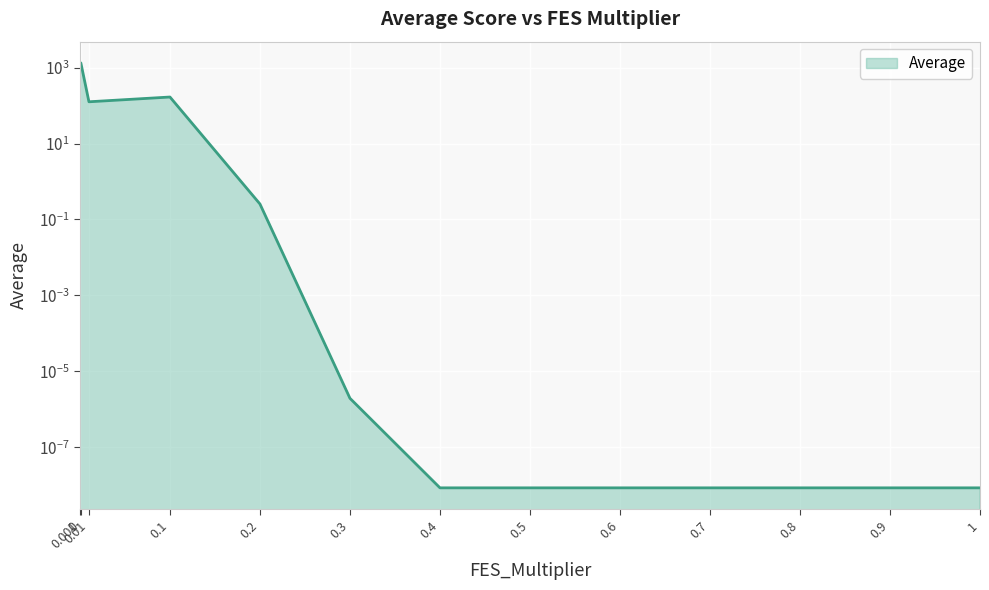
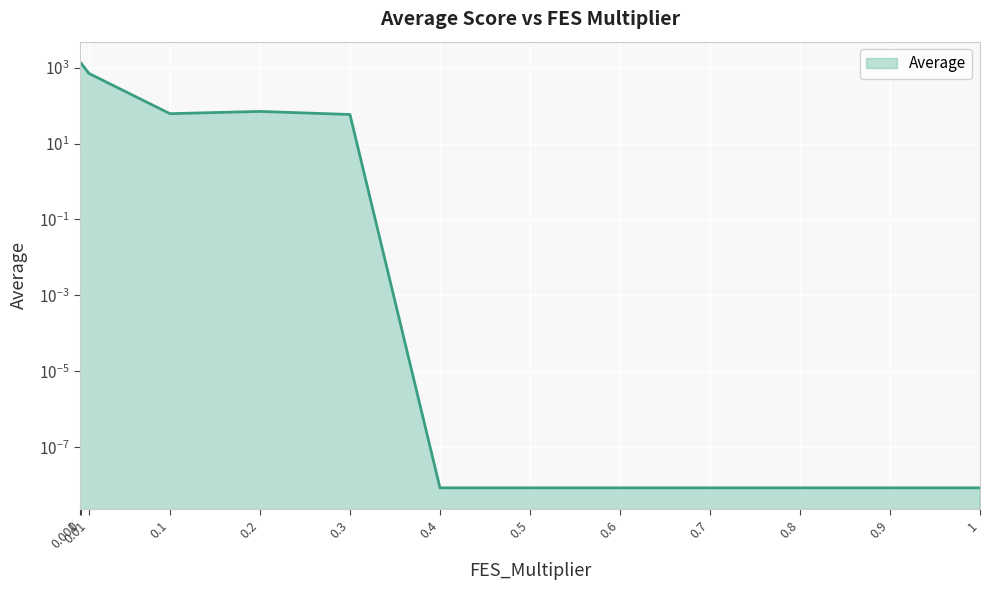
  {
    "0": 1300,
    "0.001": 1300,
-   "0.01": 130,
-   "0.1": 200,
-   "0.2": 0.3,
-   "0.3": 0,
+   "0.01": 700,
+   "0.1": 60,
+   "0.2": 70,
+   "0.3": 60,
    "0.4": 0.000000009,
    "0.5": 0.000000009,
    "0.6": 0.000000009,
    "0.7": 0.000000009,
    "0.8": 0.000000009,
    "0.9": 0.000000009,
    "1": 0.000000009
  }
